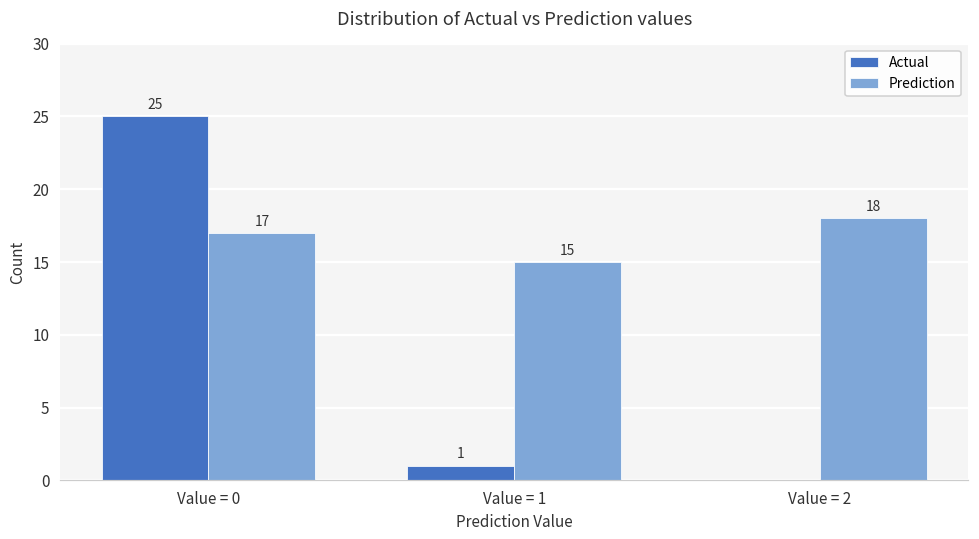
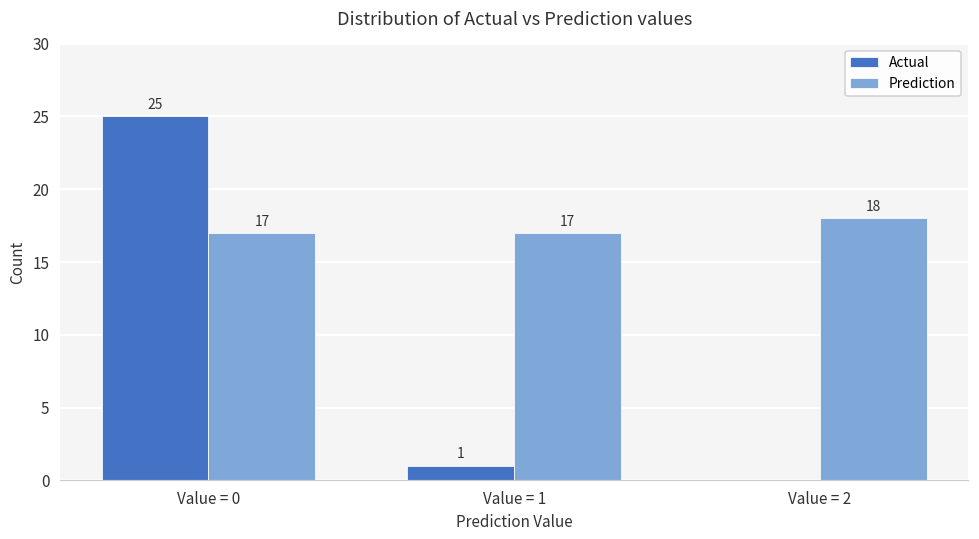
  {
    "Actual": {
      "Value = 0": 25,
      "Value = 1": 1
    },
    "Prediction": {
      "Value = 0": 17,
-     "Value = 1": 15,
+     "Value = 1": 17,
      "Value = 2": 18
    }
  }
